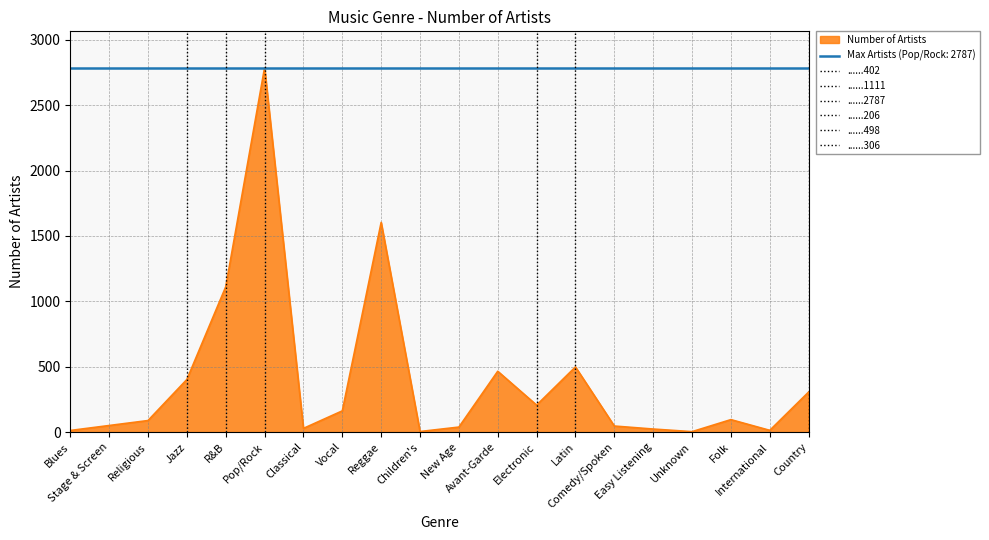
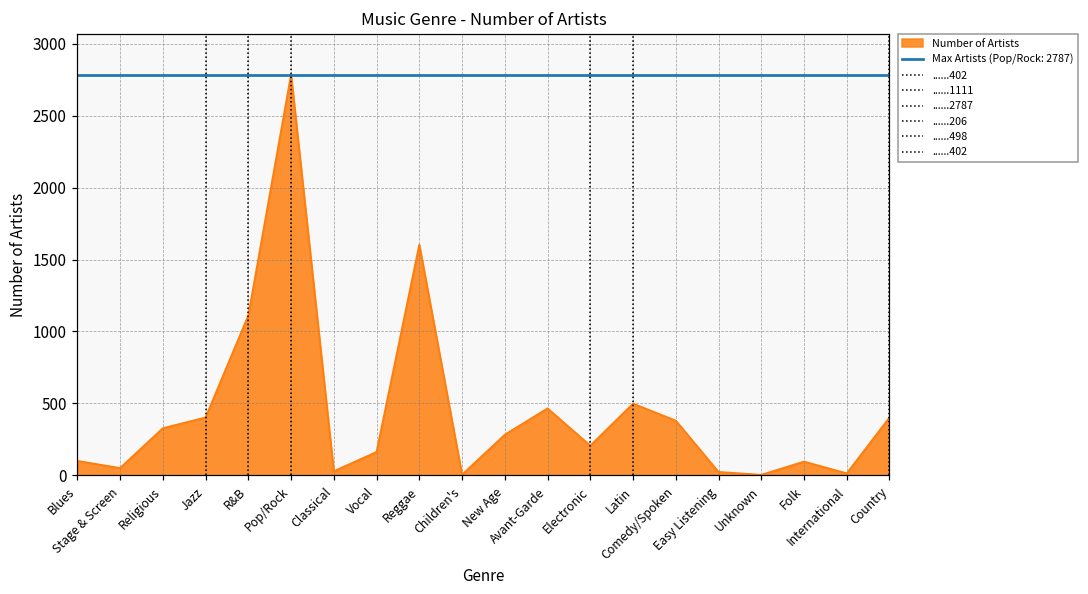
  {
    "Number of Artists": {
-     "Blues": 10,
+     "Blues": 100,
      "Stage & Screen": 50,
-     "Religious": 90,
+     "Religious": 330,
      "Jazz": 400,
      "R&B": 1110,
      "Classical": 30,
      "Vocal": 160,
      "Reggae": 1600,
      "Children's": 0,
-     "New Age": 40,
+     "New Age": 280,
      "Avant-Garde": 470,
      "Electronic": 210,
      "Latin": 500,
-     "Comedy/Spoken": 50,
+     "Comedy/Spoken": 380,
      "Easy Listening": 20,
      "Unknown": 0,
      "Folk": 100,
      "International": 10,
-     "Country": 310
+     "Country": 400
    },
    "Max Artists (Pop/Rock: 2787)": {
      "Blues": 2790,
      "Stage & Screen": 2790,
      "Religious": 2790,
      "Jazz": 2790,
      "R&B": 2790,
      "Classical": 2790,
      "Vocal": 2790,
      "Reggae": 2790,
      "Children's": 2790,
      "New Age": 2790,
      "Avant-Garde": 2790,
      "Electronic": 2790,
      "Latin": 2790,
      "Comedy/Spoken": 2790,
      "Easy Listening": 2790,
      "Unknown": 2790,
      "Folk": 2790,
      "International": 2790,
      "Country": 2790
    }
  }
